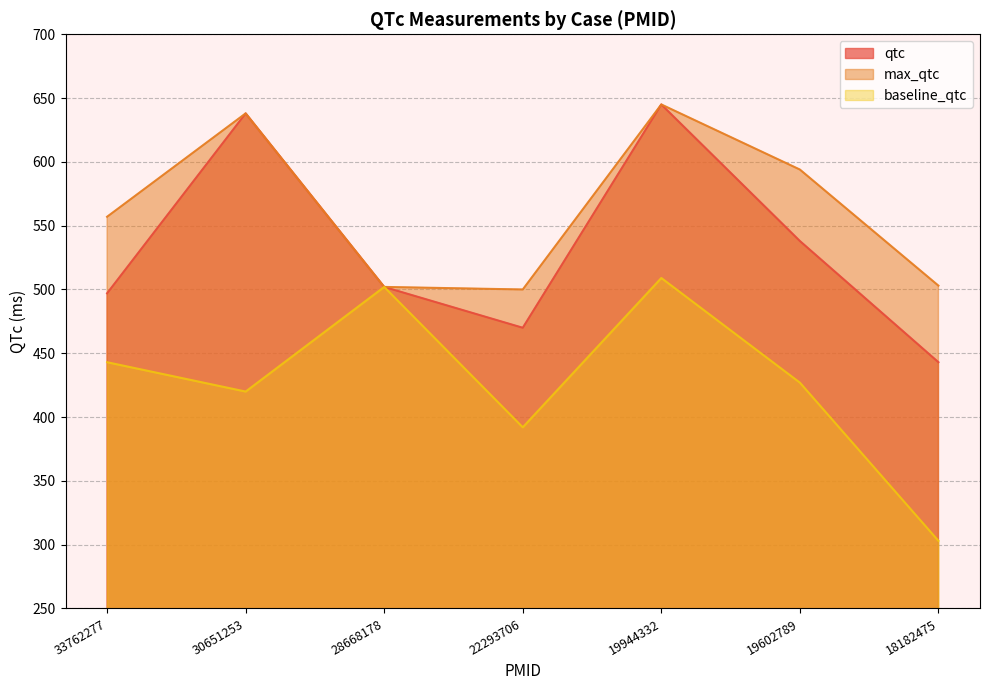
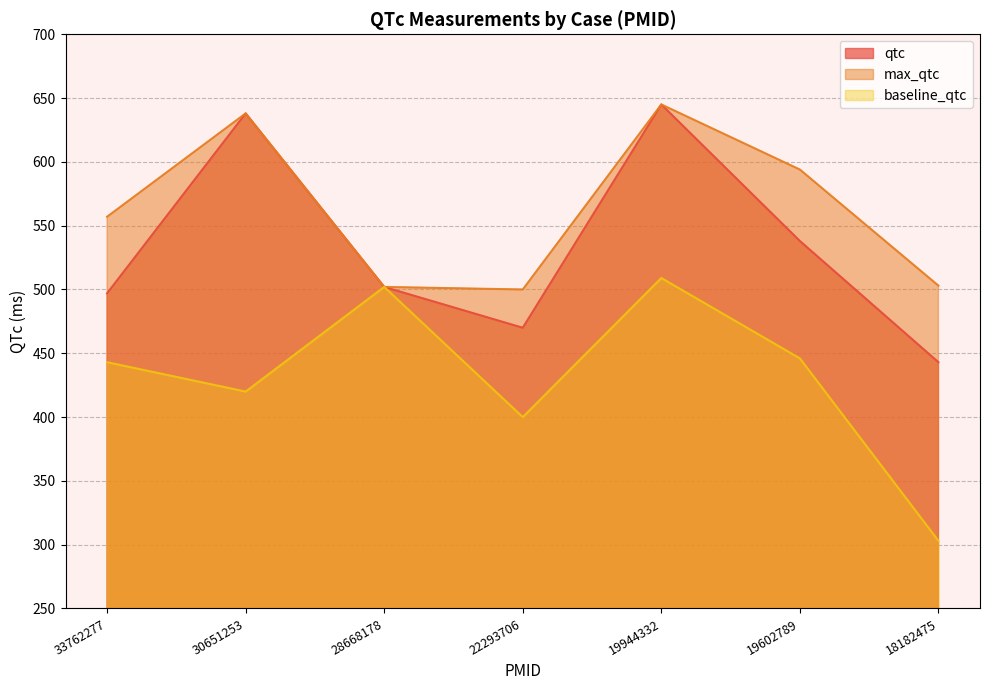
  {
    "baseline_qtc": {
      "33762277": 443,
      "30651253": 420,
-     "22293706": 392,
+     "22293706": 400,
      "19944332": 509,
-     "19602789": 427,
+     "19602789": 446,
      "18182475": 303
    }
  }
